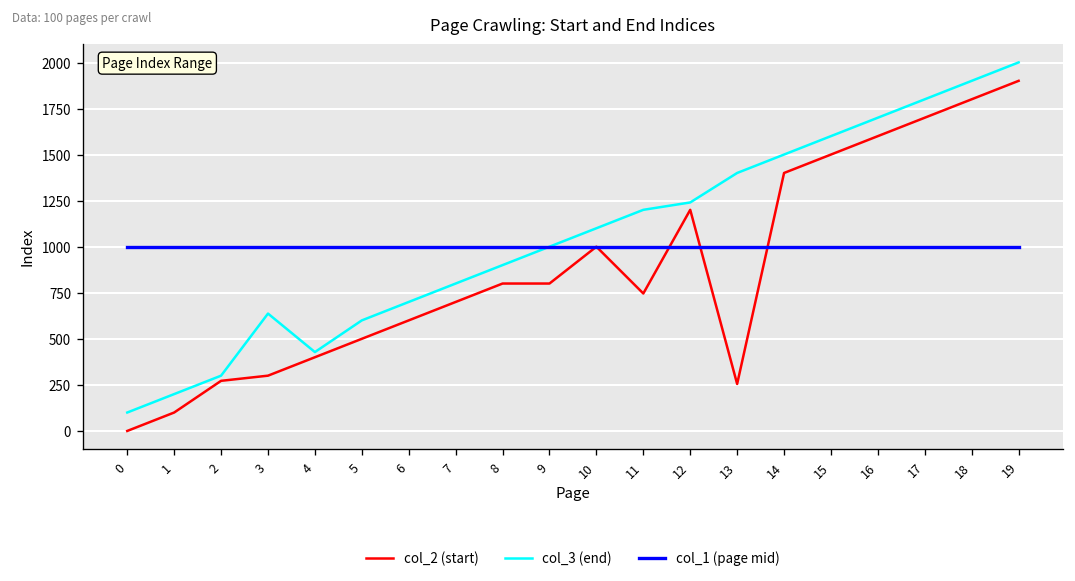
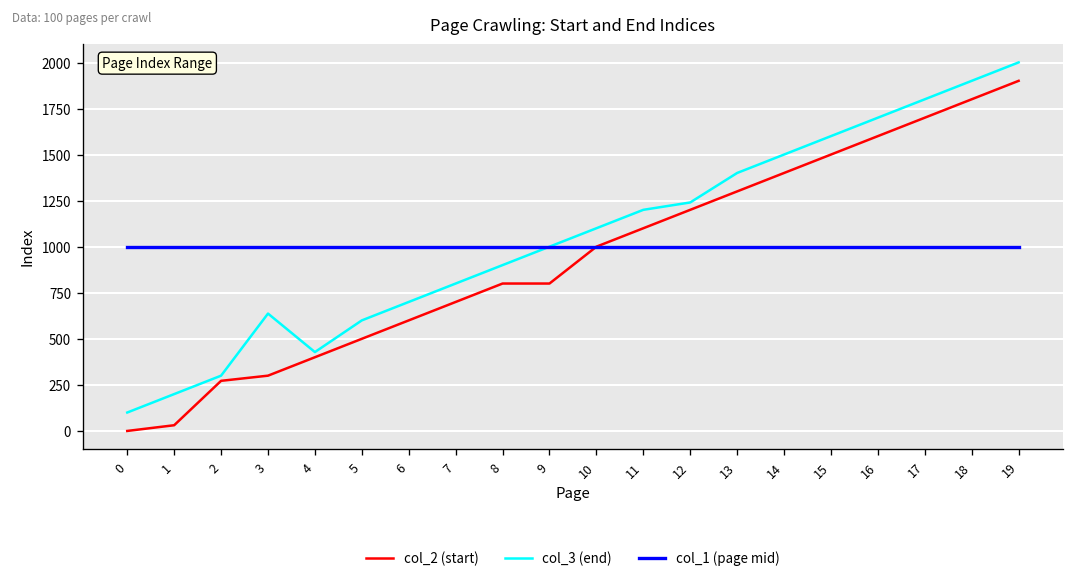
  {
    "col_2 (start)": {
      "0": 0,
-     "1": 100,
+     "1": 30,
      "2": 270,
      "3": 300,
      "4": 400,
      "5": 500,
      "6": 600,
      "7": 700,
      "8": 800,
      "9": 800,
-     "11": 750,
+     "11": 1100,
      "12": 1200,
-     "13": 260,
+     "13": 1300,
      "14": 1400,
      "15": 1500,
      "16": 1600,
      "17": 1700,
      "18": 1800,
      "19": 1900
    },
    "col_3 (end)": {
      "0": 100,
      "1": 200,
      "2": 300,
      "3": 640,
      "4": 430,
      "5": 600,
      "6": 700,
      "7": 800,
      "8": 900,
      "10": 1100,
      "11": 1200,
      "12": 1240,
      "13": 1400,
      "14": 1500,
      "15": 1600,
      "16": 1700,
      "17": 1800,
      "18": 1900,
      "19": 2000
    },
    "col_1 (page mid)": {
      "0": 1000,
      "1": 1000,
      "2": 1000,
      "3": 1000,
      "4": 1000,
      "5": 1000,
      "6": 1000,
      "7": 1000,
      "8": 1000,
      "11": 1000,
      "12": 1000,
      "13": 1000,
      "14": 1000,
      "15": 1000,
      "16": 1000,
      "17": 1000,
      "18": 1000,
      "19": 1000
    }
  }
